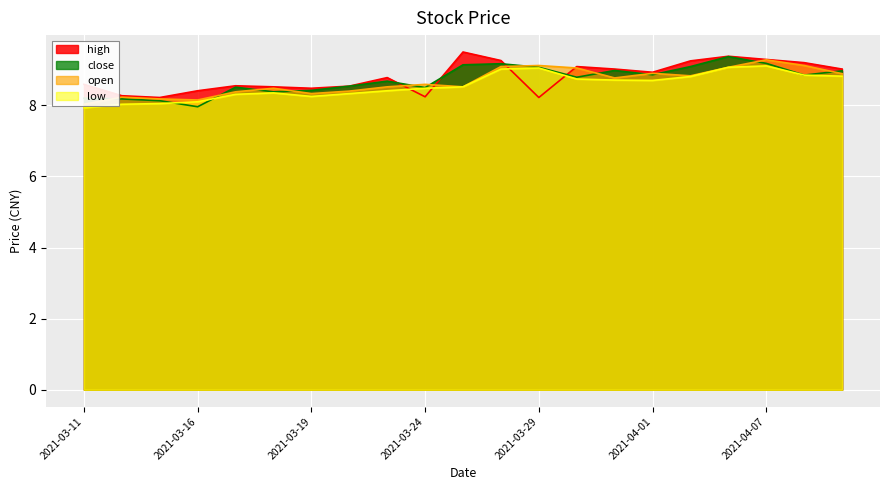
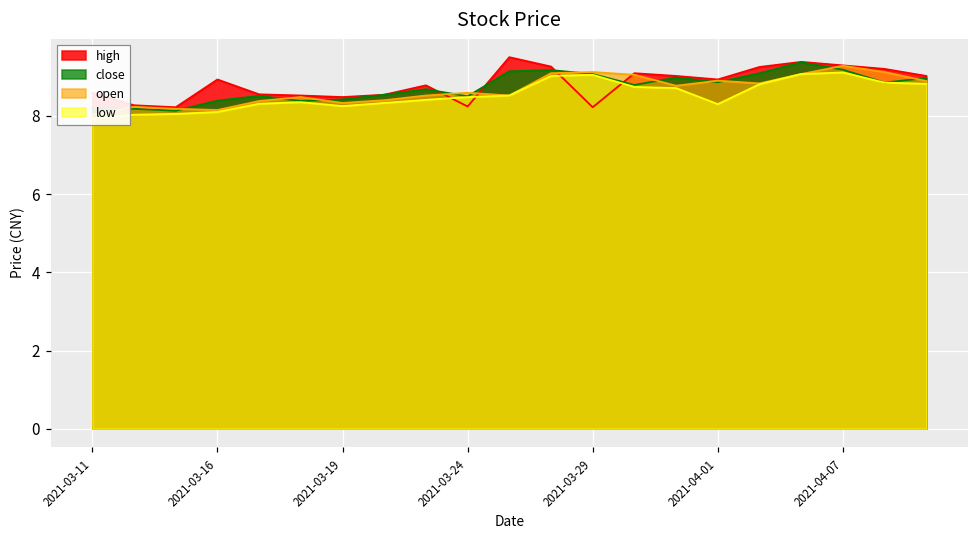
  {
    "high": {
-     "2021-03-16": 8.4,
+     "2021-03-16": 8.9,
      "2021-03-24": 8.2,
      "2021-03-29": 8.2
    },
    "close": {
-     "2021-03-16": 8.0,
+     "2021-03-16": 8.4,
      "2021-04-07": 9.2
    },
    "open": {
      "2021-03-19": 8.3,
      "2021-03-24": 8.6
    },
    "low": {
      "2021-03-11": 7.9,
      "2021-03-19": 8.3,
-     "2021-04-01": 8.7,
+     "2021-04-01": 8.3,
      "2021-04-07": 9.1
    }
  }
